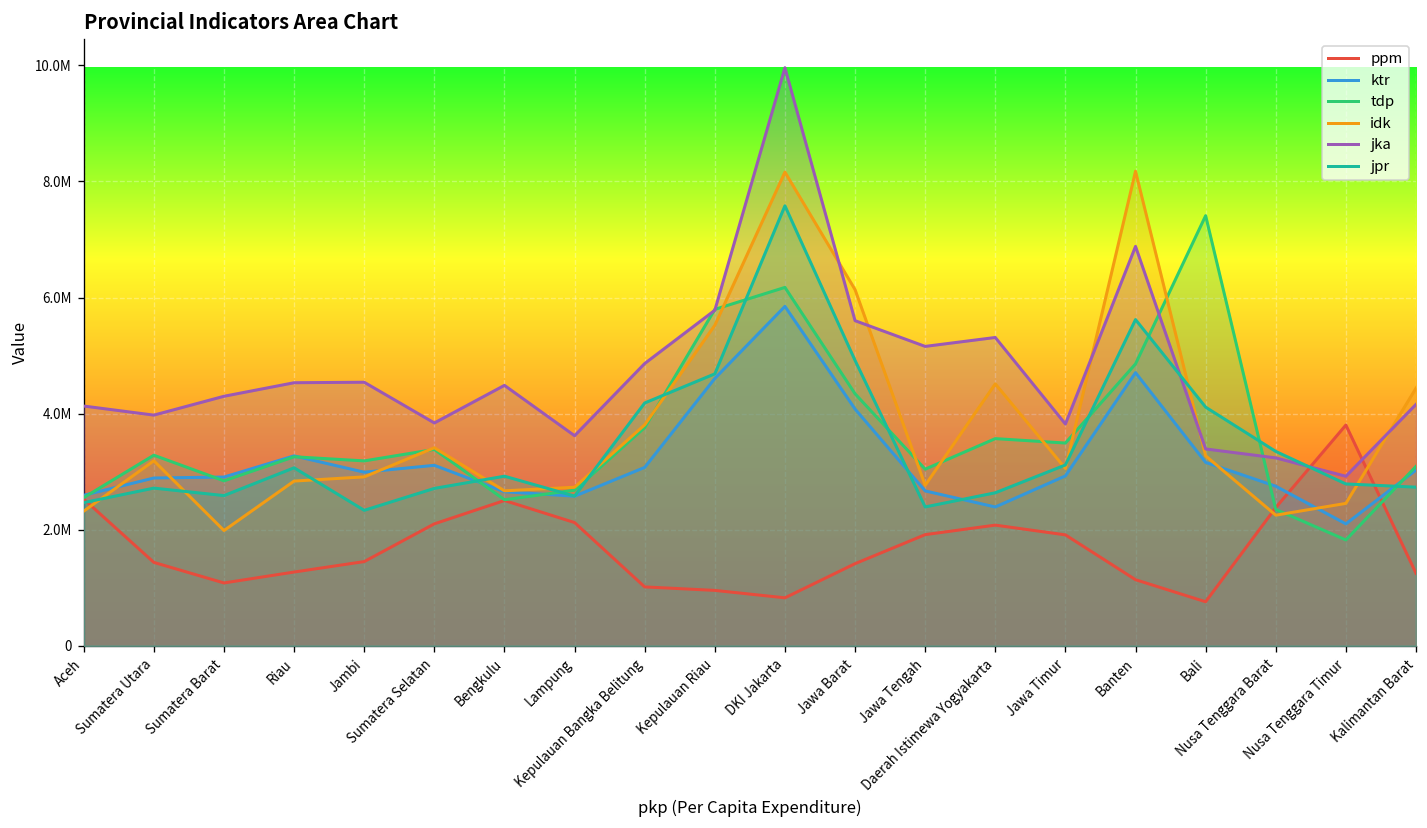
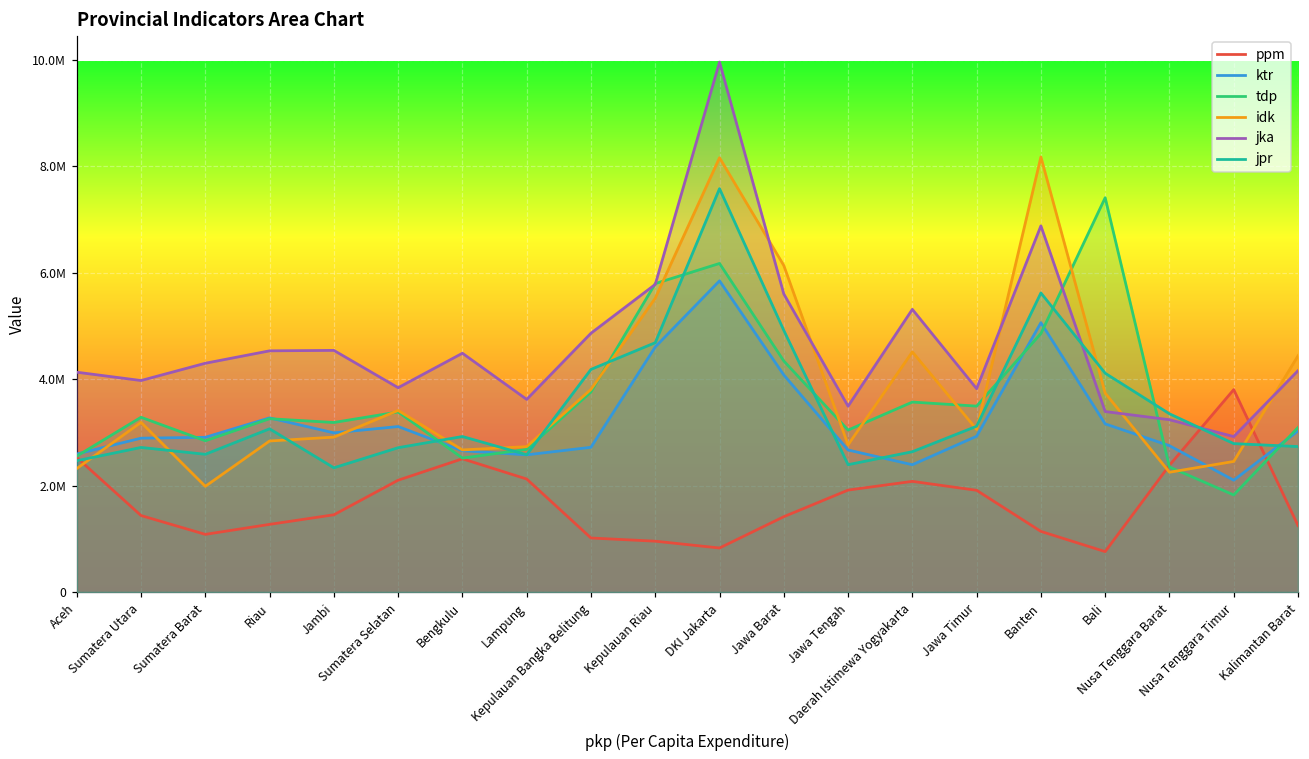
  {
    "ppm": {
      "Sumatera Utara": 1400000,
      "Sumatera Barat": 1100000,
      "Riau": 1300000,
      "Jambi": 1500000,
      "Sumatera Selatan": 2100000,
      "Lampung": 2100000,
      "Kepulauan Bangka Belitung": 1000000,
      "Kepulauan Riau": 1000000,
      "DKI Jakarta": 800000,
      "Jawa Barat": 1400000,
      "Jawa Tengah": 1900000,
      "Daerah Istimewa Yogyakarta": 2100000,
      "Jawa Timur": 1900000,
      "Banten": 1100000,
      "Bali": 800000,
      "Nusa Tenggara Timur": 3800000,
      "Kalimantan Barat": 1300000
    },
    "ktr": {
      "Sumatera Utara": 2900000,
      "Sumatera Barat": 2900000,
      "Jambi": 3000000,
      "Sumatera Selatan": 3100000,
-     "Kepulauan Bangka Belitung": 3100000,
+     "Kepulauan Bangka Belitung": 2700000,
      "Kepulauan Riau": 4600000,
      "DKI Jakarta": 5800000,
      "Jawa Barat": 4100000,
      "Jawa Tengah": 2700000,
      "Daerah Istimewa Yogyakarta": 2400000,
      "Jawa Timur": 2900000,
-     "Banten": 4700000,
+     "Banten": 5100000,
      "Bali": 3200000,
      "Nusa Tenggara Barat": 2800000,
      "Nusa Tenggara Timur": 2100000,
      "Kalimantan Barat": 3000000
    },
    "idk": {
      "Aceh": 2300000,
      "Sumatera Utara": 3200000,
      "Sumatera Barat": 2000000,
      "Riau": 2800000,
      "Jambi": 2900000,
      "Kepulauan Riau": 5500000,
      "DKI Jakarta": 8200000,
      "Jawa Barat": 6100000,
      "Jawa Tengah": 2800000,
      "Daerah Istimewa Yogyakarta": 4500000,
      "Jawa Timur": 3100000,
      "Banten": 8200000,
-     "Bali": 3300000,
+     "Bali": 3700000,
      "Nusa Tenggara Barat": 2300000,
      "Nusa Tenggara Timur": 2500000,
      "Kalimantan Barat": 4400000
    },
    "jka": {
      "Aceh": 4100000,
      "Sumatera Utara": 4000000,
      "Sumatera Barat": 4300000,
      "Riau": 4500000,
      "Jambi": 4500000,
      "Sumatera Selatan": 3800000,
      "Bengkulu": 4500000,
      "Lampung": 3600000,
      "Kepulauan Bangka Belitung": 4900000,
      "DKI Jakarta": 10000000,
      "Jawa Barat": 5600000,
-     "Jawa Tengah": 5200000,
+     "Jawa Tengah": 3500000,
      "Daerah Istimewa Yogyakarta": 5300000,
      "Jawa Timur": 3800000,
      "Banten": 6900000,
      "Bali": 3400000,
      "Nusa Tenggara Barat": 3200000,
      "Nusa Tenggara Timur": 2900000,
      "Kalimantan Barat": 4200000
    }
  }
